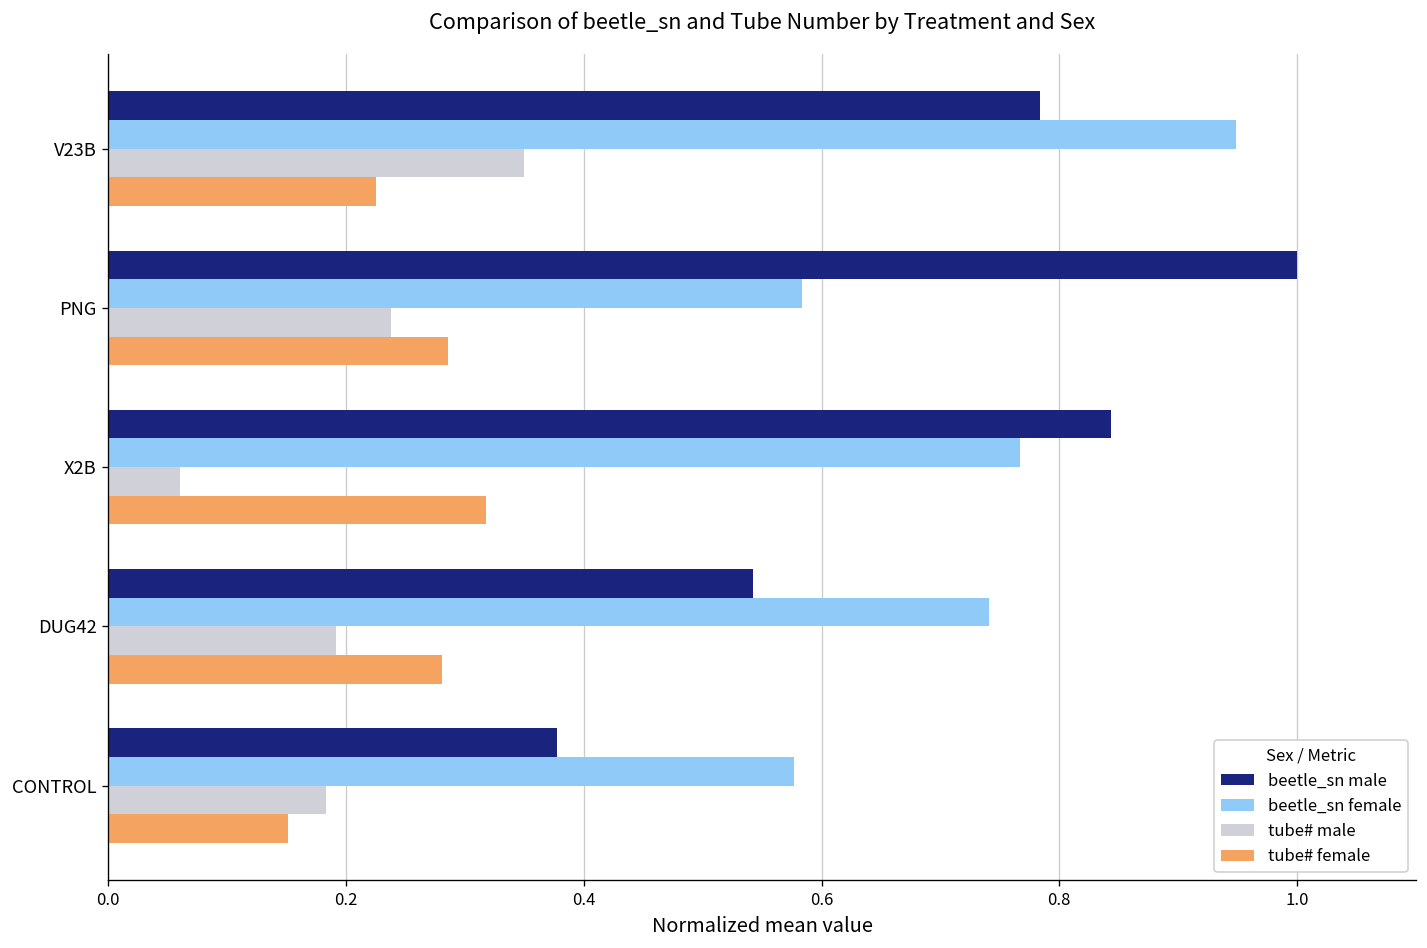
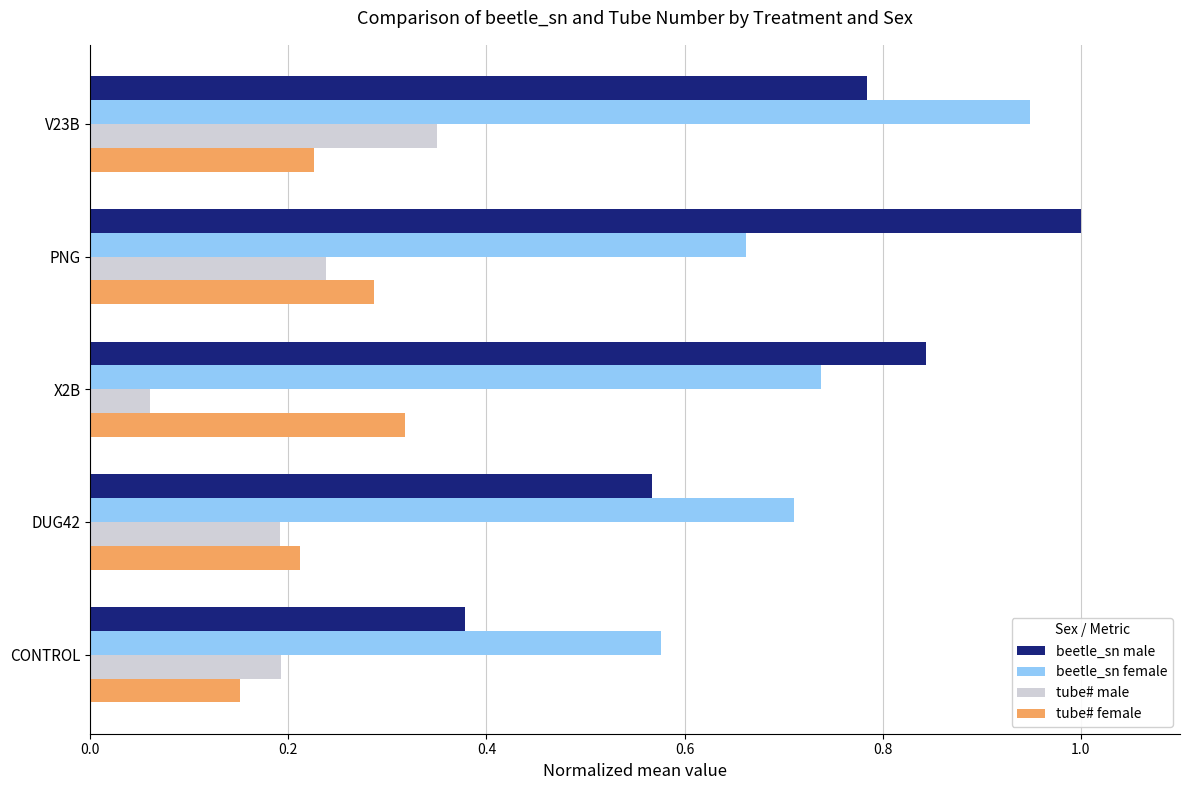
  {
    "beetle_sn male": {
      "V23B": 0.78,
      "PNG": 1.00,
      "X2B": 0.84,
-     "DUG42": 0.54,
+     "DUG42": 0.57,
      "CONTROL": 0.38
    },
    "beetle_sn female": {
      "V23B": 0.95,
-     "PNG": 0.58,
-     "X2B": 0.77,
-     "DUG42": 0.74,
+     "PNG": 0.66,
+     "X2B": 0.74,
+     "DUG42": 0.71,
      "CONTROL": 0.58
    },
    "tube# male": {
      "V23B": 0.35,
      "PNG": 0.24,
      "X2B": 0.06,
      "DUG42": 0.19,
-     "CONTROL": 0.18
+     "CONTROL": 0.19
    },
    "tube# female": {
      "V23B": 0.23,
      "PNG": 0.29,
      "X2B": 0.32,
-     "DUG42": 0.28,
+     "DUG42": 0.21,
      "CONTROL": 0.15
    }
  }
